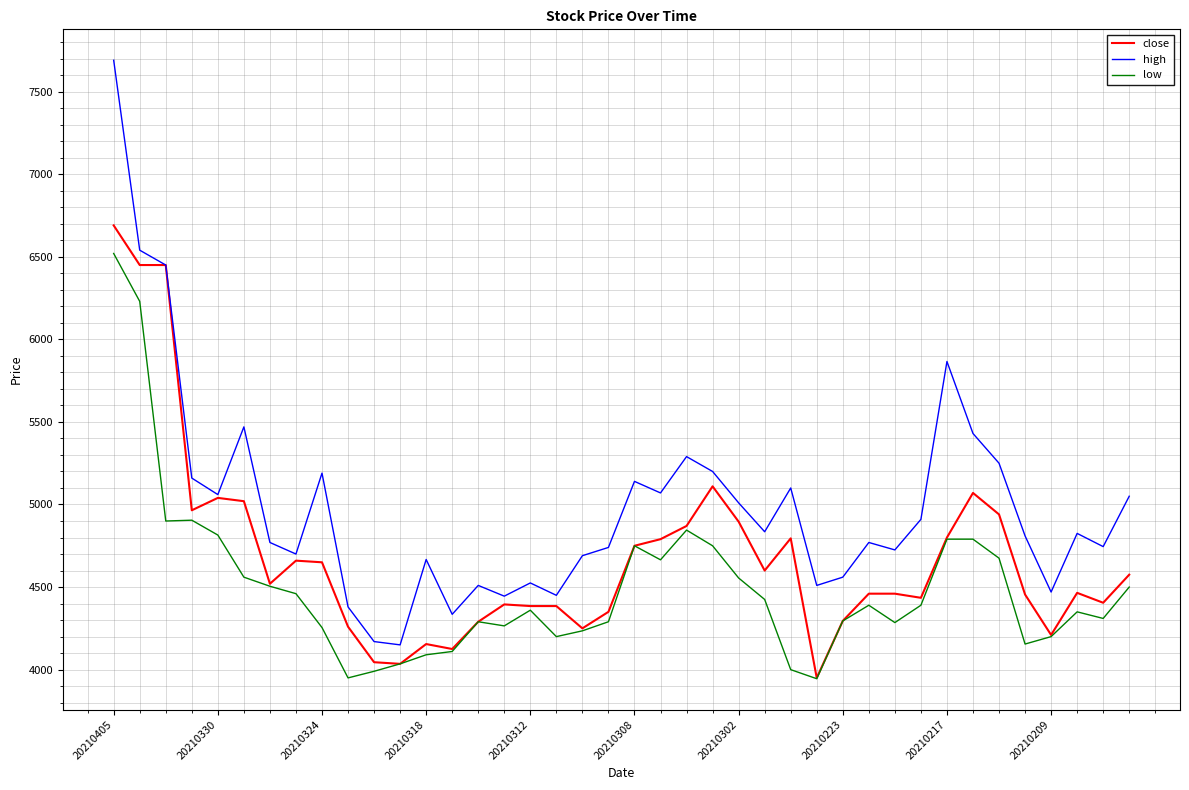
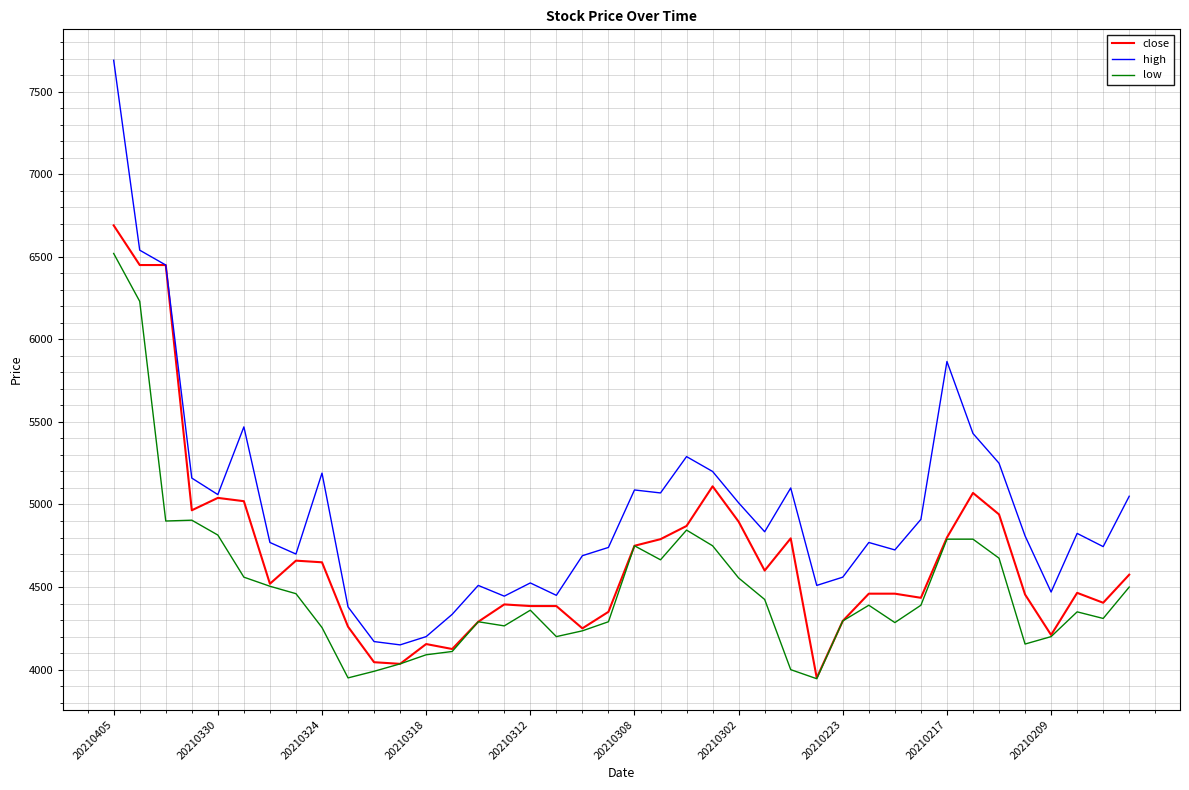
  {
    "close": {
      "20210405": 6690,
      "20210330": 5040,
      "20210324": 4650,
      "20210318": 4160,
      "20210312": 4390,
      "20210302": 4900
    },
    "high": {
      "20210405": 7690,
      "20210330": 5060,
      "20210324": 5190,
-     "20210318": 4670,
+     "20210318": 4200,
      "20210312": 4530,
-     "20210308": 5140,
+     "20210308": 5090,
      "20210302": 5010,
      "20210223": 4560,
      "20210217": 5870,
      "20210209": 4470
    },
    "low": {
      "20210405": 6520,
      "20210330": 4820,
      "20210324": 4260,
      "20210318": 4090,
      "20210312": 4360,
      "20210302": 4560
    }
  }
